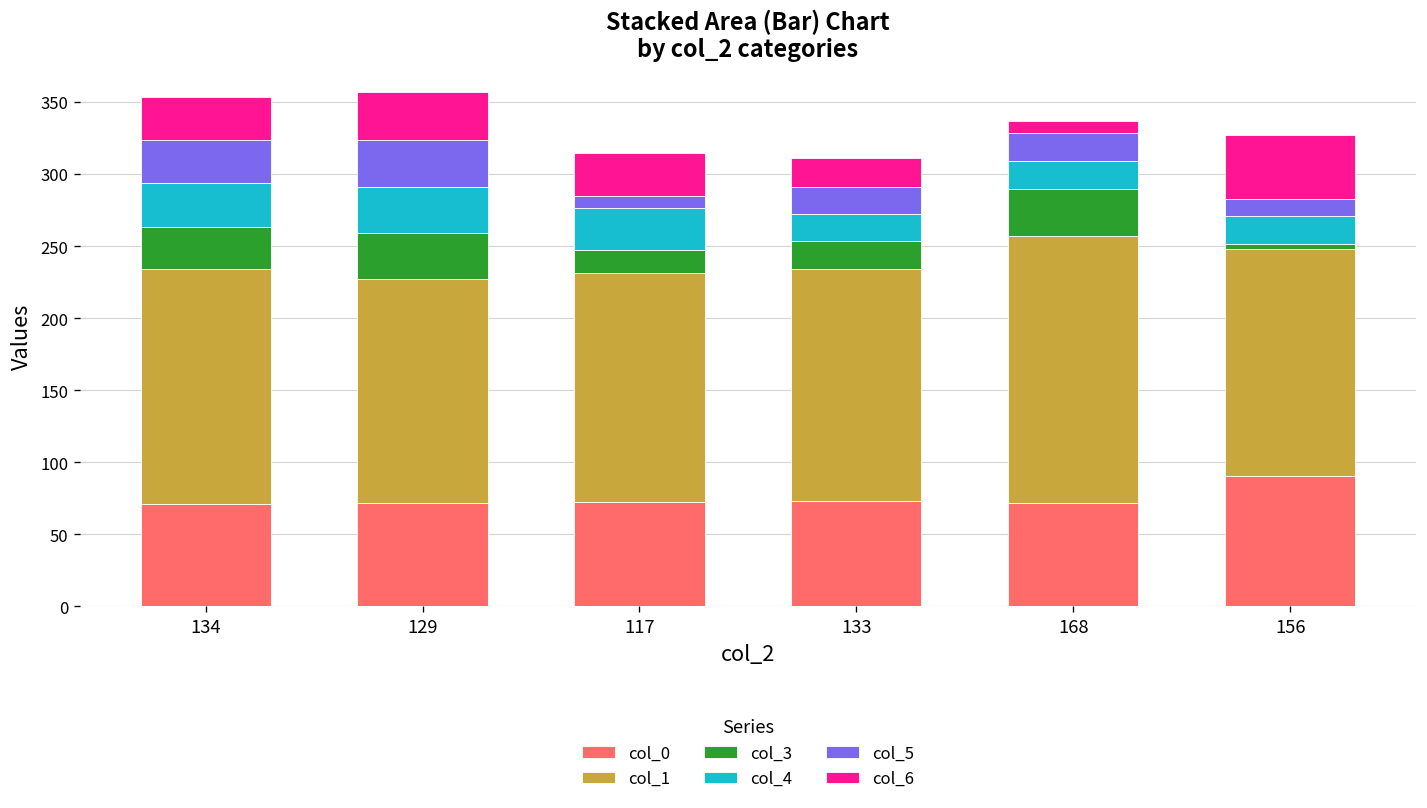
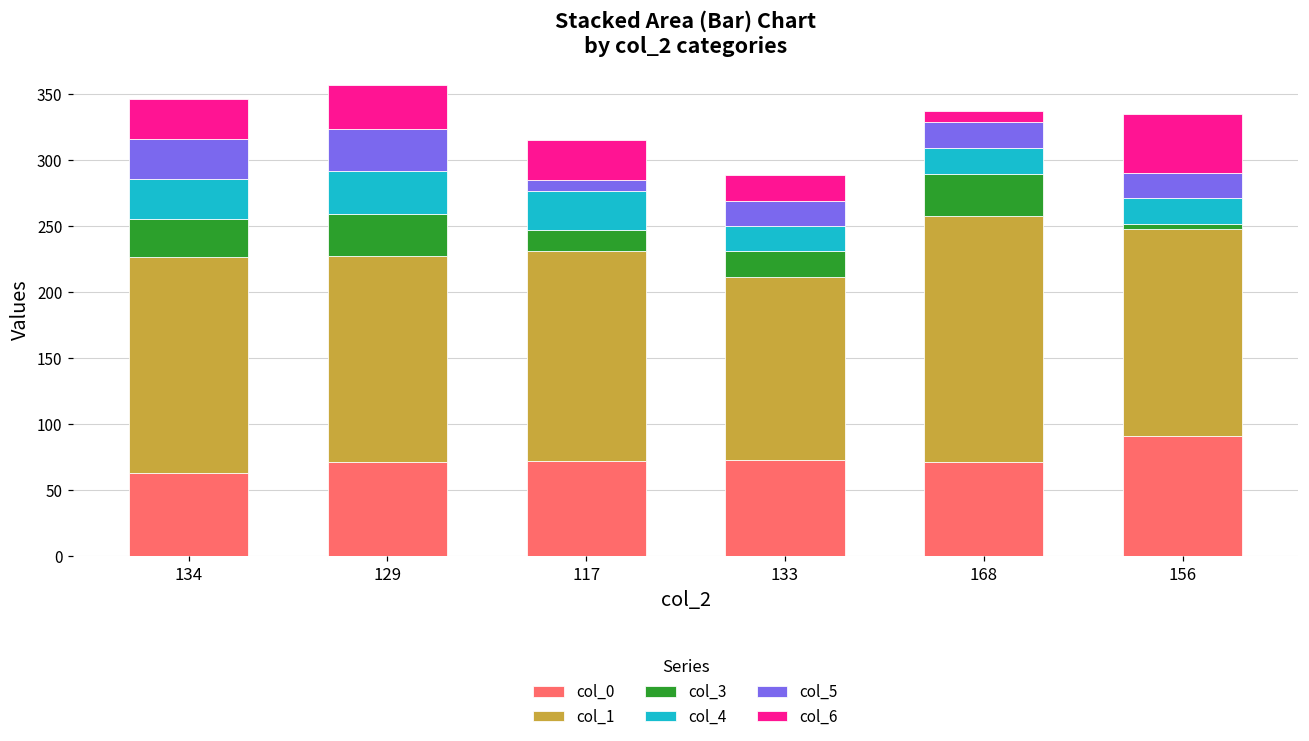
  {
    "col_0": {
-     "134": 71,
+     "134": 63,
      "129": 72,
      "117": 73,
      "133": 73,
      "168": 72,
      "156": 91
    },
    "col_1": {
      "134": 163,
      "129": 156,
      "117": 159,
-     "133": 161,
+     "133": 139,
      "168": 186,
      "156": 157
    },
    "col_3": {
      "134": 29,
      "129": 32,
      "117": 16,
      "133": 20,
      "168": 32,
      "156": 4
    },
    "col_4": {
      "134": 30,
      "129": 32,
      "117": 30,
      "133": 19,
      "168": 20,
      "156": 19
    },
    "col_5": {
      "134": 30,
      "129": 32,
      "117": 8,
      "133": 19,
      "168": 19,
-     "156": 12
+     "156": 20
    },
    "col_6": {
      "134": 30,
      "129": 33,
      "117": 30,
      "133": 20,
      "168": 9,
      "156": 44
    }
  }
